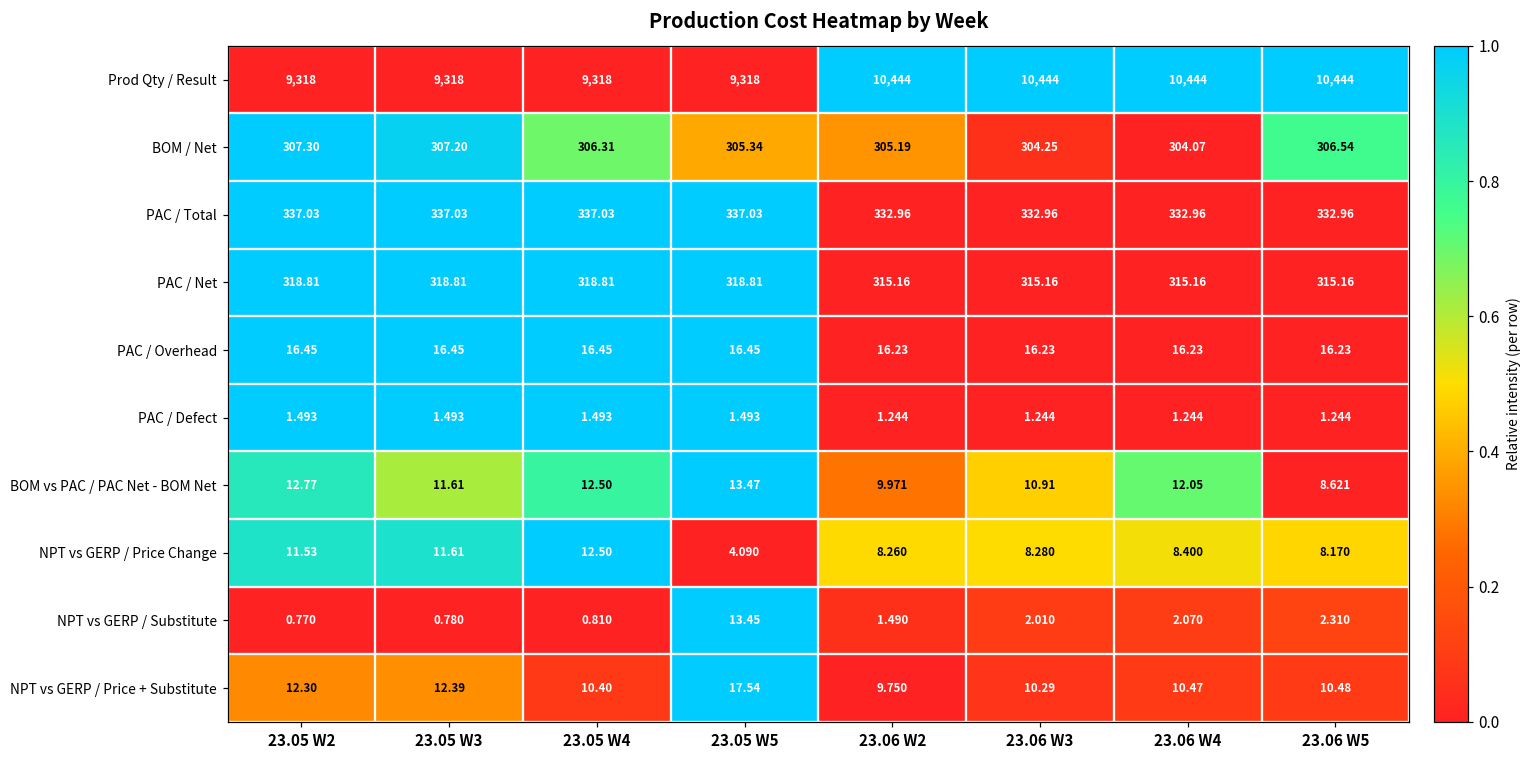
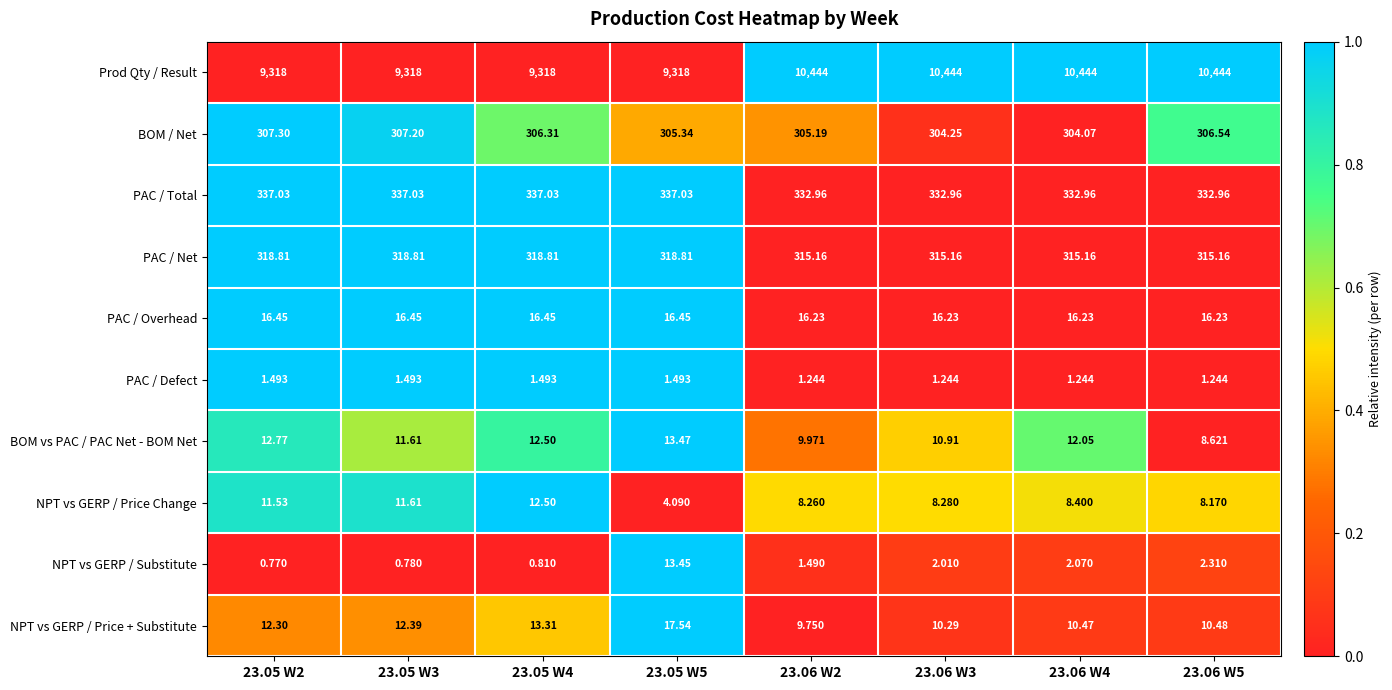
  {
    "Prod Qty / Result": {
      "23.05 W2": "9,318",
      "23.05 W3": "9,318",
      "23.05 W4": "9,318",
      "23.05 W5": "9,318",
      "23.06 W2": "10,444",
      "23.06 W3": "10,444",
      "23.06 W4": "10,444",
      "23.06 W5": "10,444"
    },
    "BOM / Net": {
      "23.05 W2": "307.30",
      "23.05 W3": "307.20",
      "23.05 W4": "306.31",
      "23.05 W5": "305.34",
      "23.06 W2": "305.19",
      "23.06 W3": "304.25",
      "23.06 W4": "304.07",
      "23.06 W5": "306.54"
    },
    "PAC / Total": {
      "23.05 W2": "337.03",
      "23.05 W3": "337.03",
      "23.05 W4": "337.03",
      "23.05 W5": "337.03",
      "23.06 W2": "332.96",
      "23.06 W3": "332.96",
      "23.06 W4": "332.96",
      "23.06 W5": "332.96"
    },
    "PAC / Net": {
      "23.05 W2": "318.81",
      "23.05 W3": "318.81",
      "23.05 W4": "318.81",
      "23.05 W5": "318.81",
      "23.06 W2": "315.16",
      "23.06 W3": "315.16",
      "23.06 W4": "315.16",
      "23.06 W5": "315.16"
    },
    "PAC / Overhead": {
      "23.05 W2": "16.45",
      "23.05 W3": "16.45",
      "23.05 W4": "16.45",
      "23.05 W5": "16.45",
      "23.06 W2": "16.23",
      "23.06 W3": "16.23",
      "23.06 W4": "16.23",
      "23.06 W5": "16.23"
    },
    "PAC / Defect": {
      "23.05 W2": "1.493",
      "23.05 W3": "1.493",
      "23.05 W4": "1.493",
      "23.05 W5": "1.493",
      "23.06 W2": "1.244",
      "23.06 W3": "1.244",
      "23.06 W4": "1.244",
      "23.06 W5": "1.244"
    },
    "BOM vs PAC / PAC Net - BOM Net": {
      "23.05 W2": "12.77",
      "23.05 W3": "11.61",
      "23.05 W4": "12.50",
      "23.05 W5": "13.47",
      "23.06 W2": "9.971",
      "23.06 W3": "10.91",
      "23.06 W4": "12.05",
      "23.06 W5": "8.621"
    },
    "NPT vs GERP / Price Change": {
      "23.05 W2": "11.53",
      "23.05 W3": "11.61",
      "23.05 W4": "12.50",
      "23.05 W5": "4.090",
      "23.06 W2": "8.260",
      "23.06 W3": "8.280",
      "23.06 W4": "8.400",
      "23.06 W5": "8.170"
    },
    "NPT vs GERP / Substitute": {
      "23.05 W2": "0.770",
      "23.05 W3": "0.780",
      "23.05 W4": "0.810",
      "23.05 W5": "13.45",
      "23.06 W2": "1.490",
      "23.06 W3": "2.010",
      "23.06 W4": "2.070",
      "23.06 W5": "2.310"
    },
    "NPT vs GERP / Price + Substitute": {
      "23.05 W2": "12.30",
      "23.05 W3": "12.39",
-     "23.05 W4": "10.40",
+     "23.05 W4": "13.31",
      "23.05 W5": "17.54",
      "23.06 W2": "9.750",
      "23.06 W3": "10.29",
      "23.06 W4": "10.47",
      "23.06 W5": "10.48"
    }
  }
